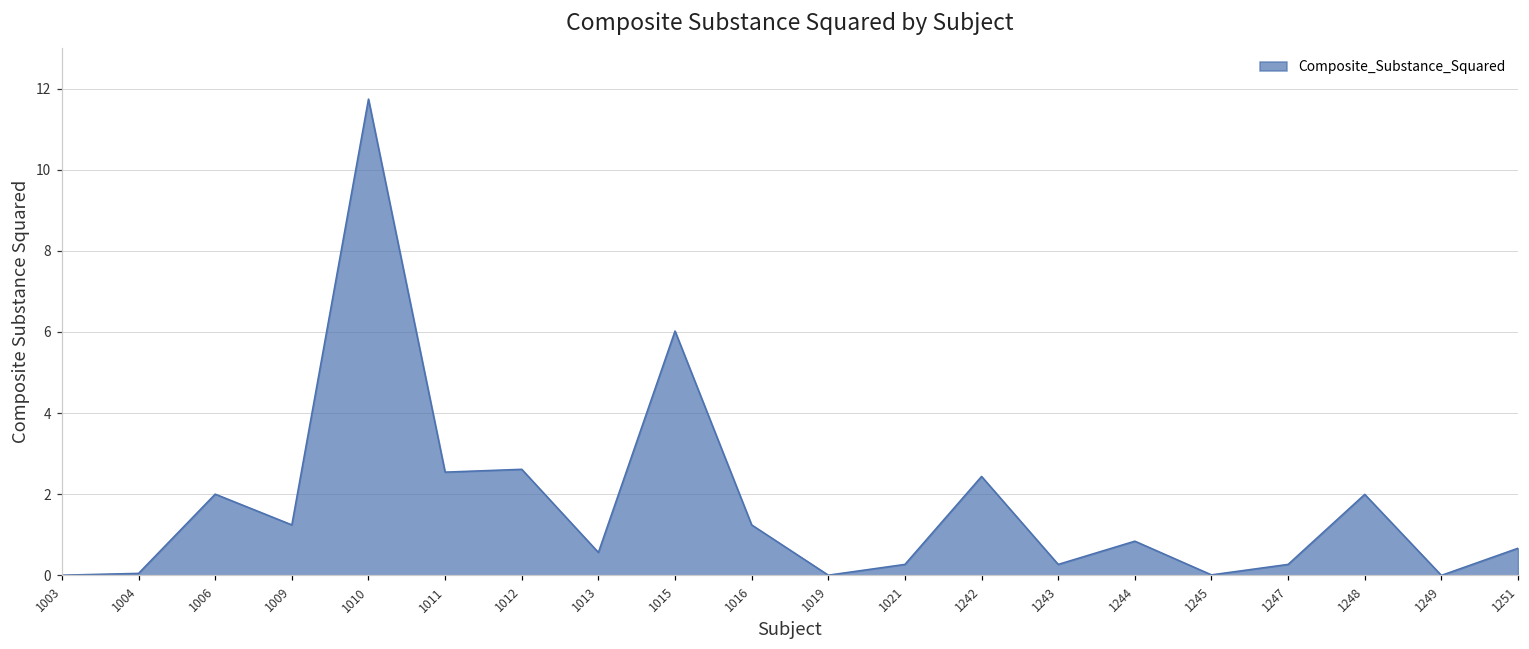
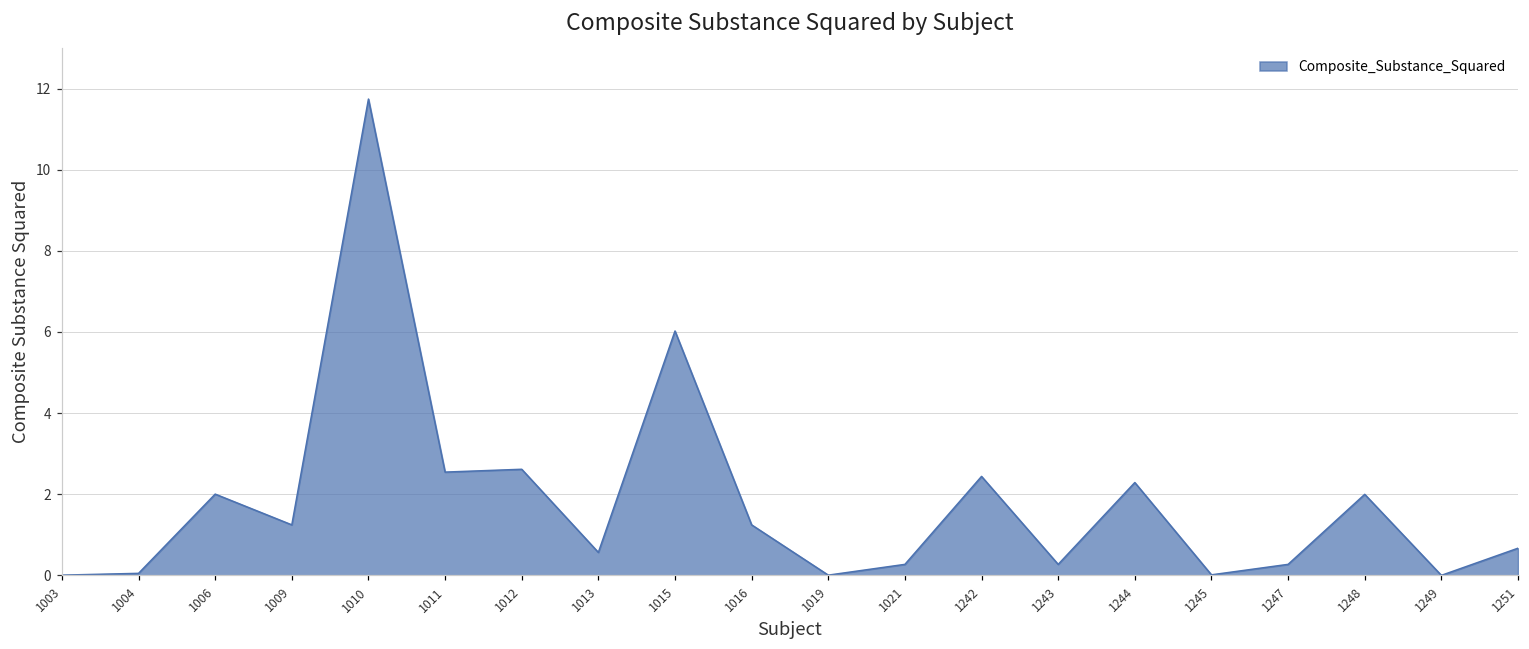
  {
    "1003": 0.0,
    "1004": 0.0,
    "1006": 2.0,
    "1009": 1.2,
    "1010": 11.7,
    "1011": 2.5,
    "1012": 2.6,
    "1013": 0.6,
    "1015": 6.0,
    "1016": 1.2,
    "1019": 0.0,
    "1021": 0.3,
    "1242": 2.4,
    "1243": 0.3,
-   "1244": 0.8,
+   "1244": 2.3,
    "1245": 0.0,
    "1247": 0.3,
    "1248": 2.0,
    "1249": 0.0,
    "1251": 0.7
  }
